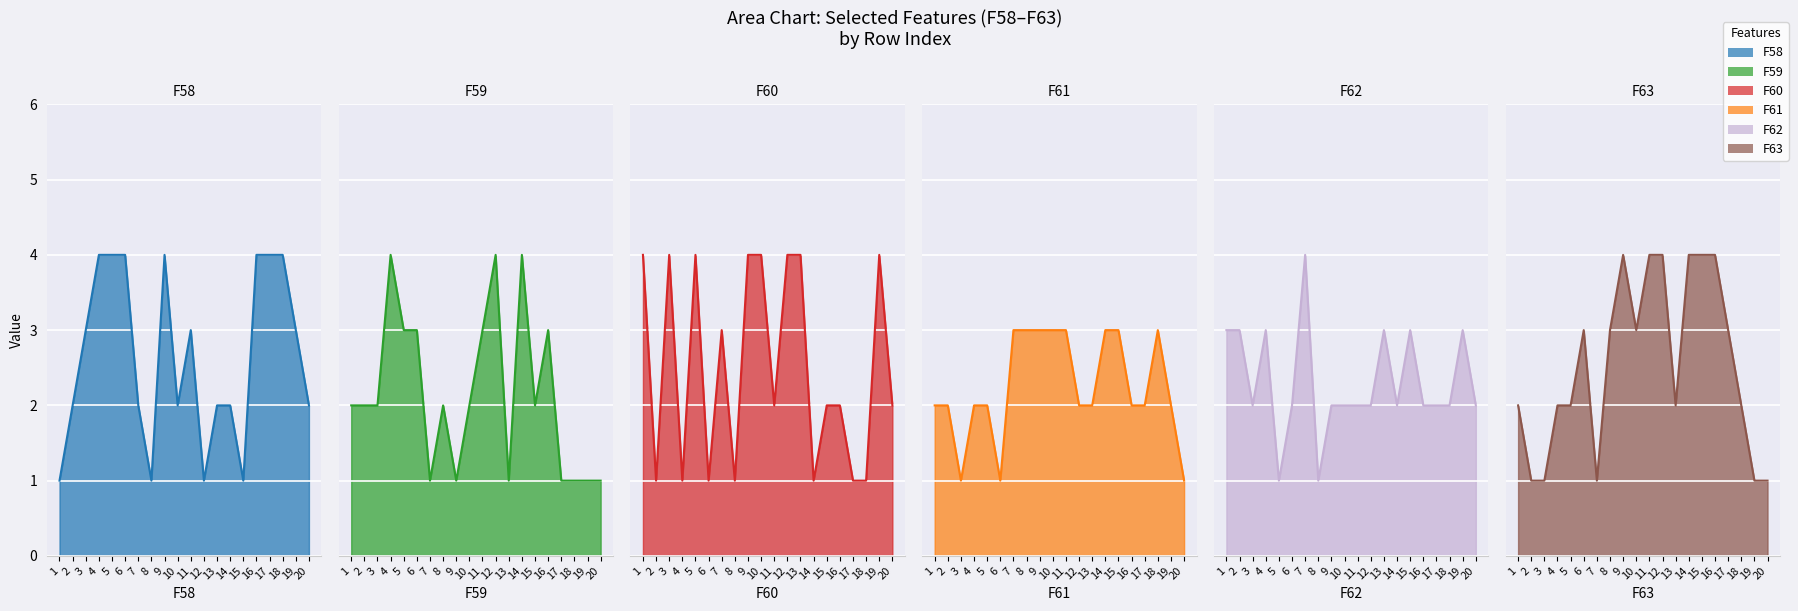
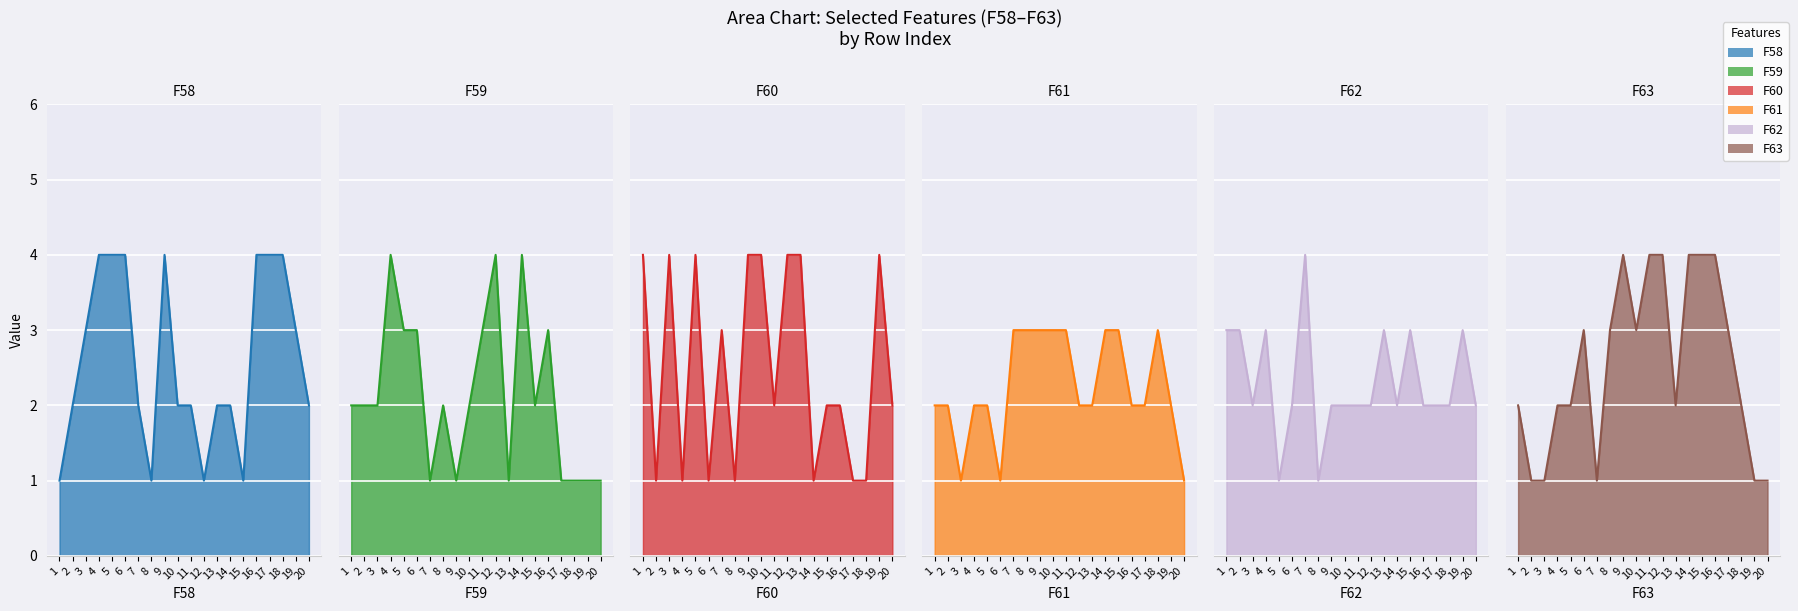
  {
    "F58": {
      "1": 1,
      "2": 2,
      "3": 3,
      "4": 4,
      "5": 4,
      "6": 4,
      "7": 2,
      "8": 1,
      "9": 4,
      "10": 2,
-     "11": 3,
+     "11": 2,
      "12": 1,
      "13": 2,
      "14": 2,
      "15": 1,
      "16": 4,
      "17": 4,
      "18": 4,
      "19": 3,
      "20": 2
    }
  }
